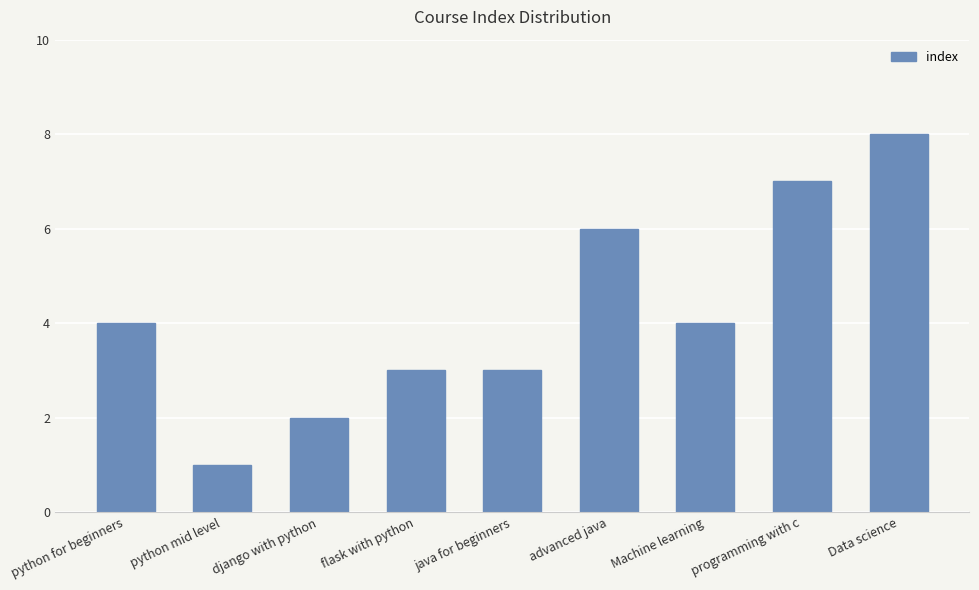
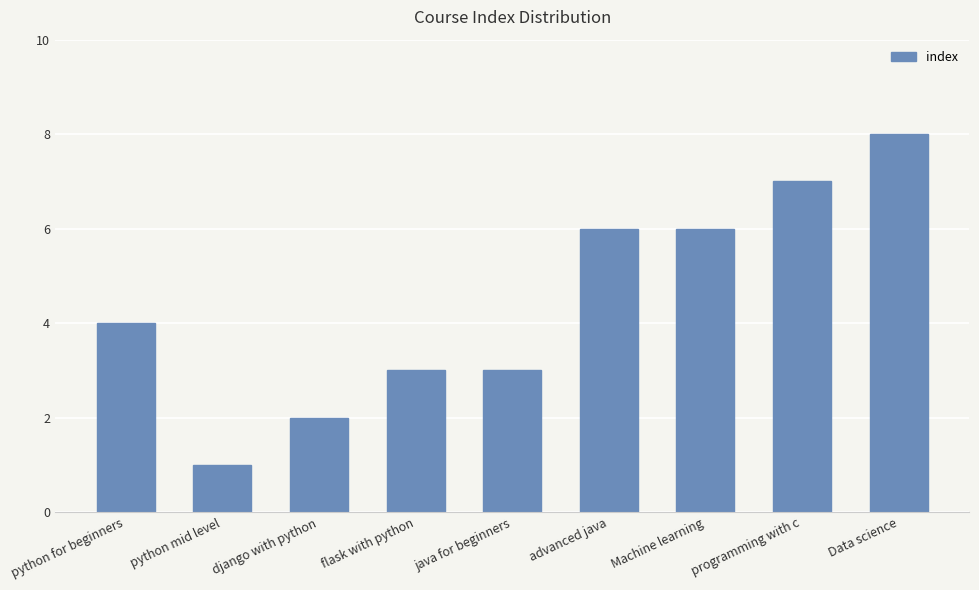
  {
    "python for beginners": 4,
    "python mid level": 1,
    "django with python": 2,
    "flask with python": 3,
    "java for beginners": 3,
    "advanced java": 6,
-   "Machine learning": 4,
+   "Machine learning": 6,
    "programming with c": 7,
    "Data science": 8
  }
